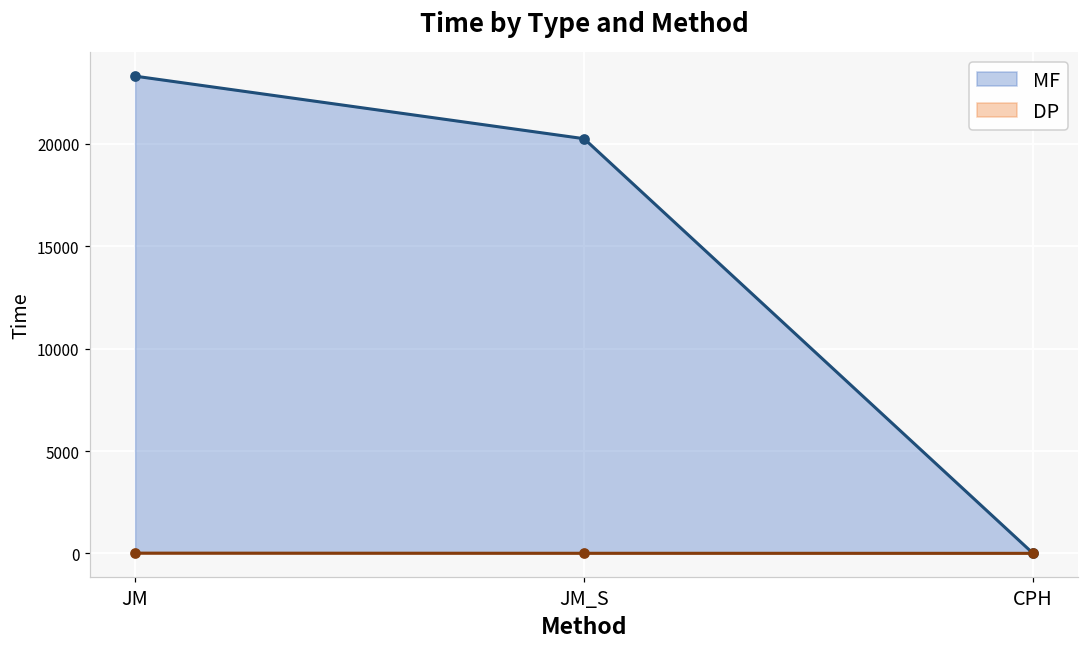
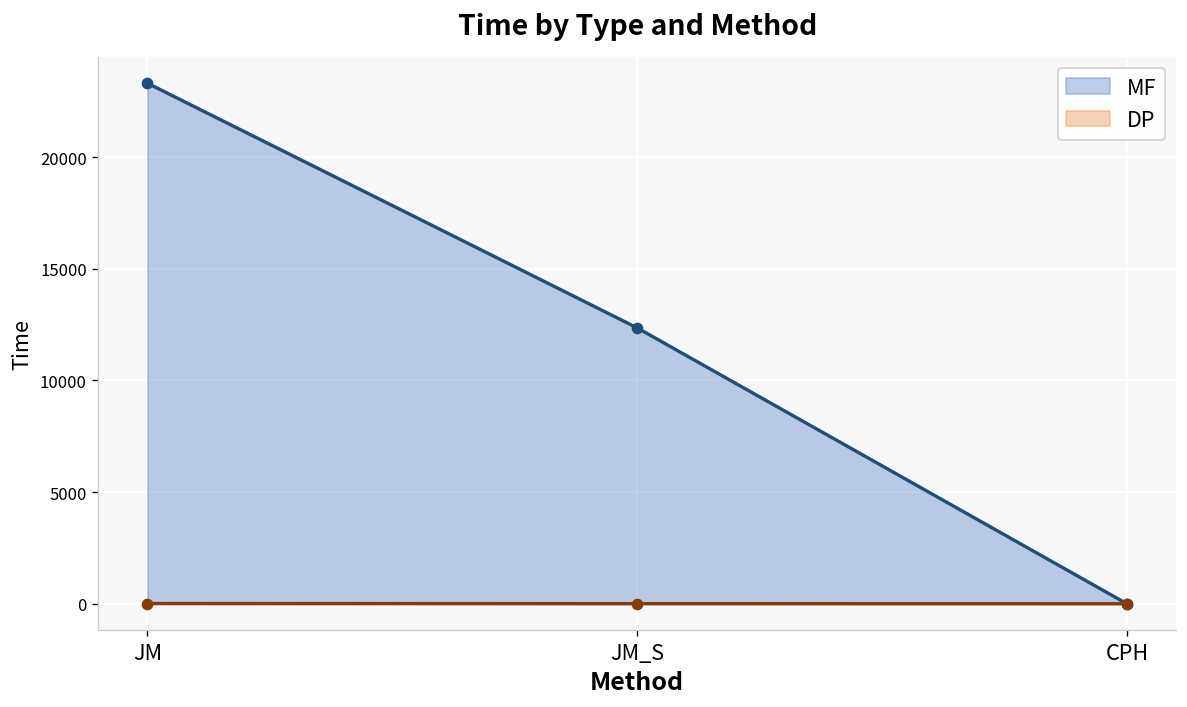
  {
    "MF": {
      "JM": 23300,
-     "JM_S": 20300
+     "JM_S": 12400
    },
    "DP": {
      "JM": 0,
      "JM_S": 0
    }
  }
